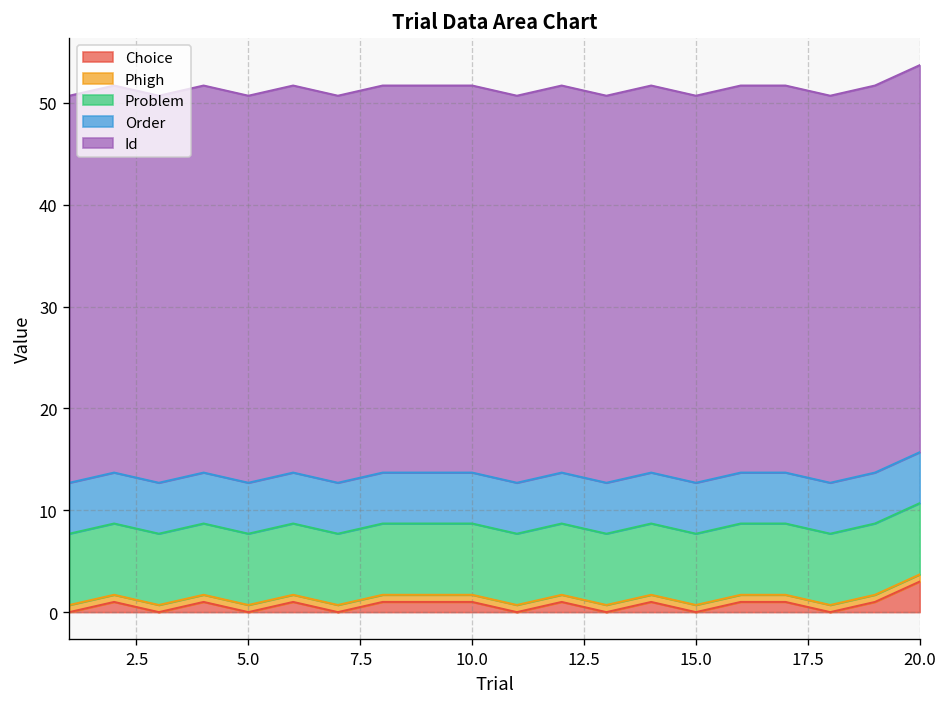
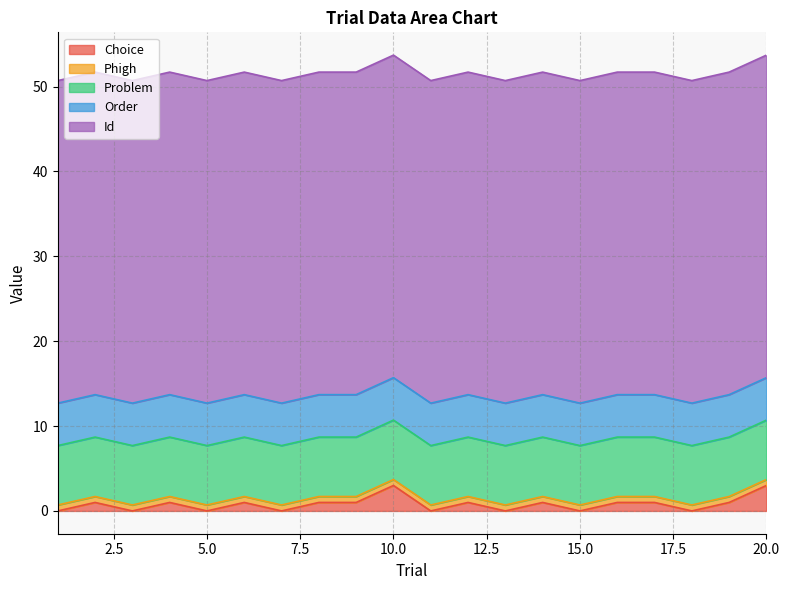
  {
    "Choice": {
      "5.0": 0,
-     "10.0": 1,
+     "10.0": 3,
      "15.0": 0,
      "20.0": 3
    },
    "Phigh": {
      "5.0": 1,
      "10.0": 1,
      "15.0": 1,
      "20.0": 1
    },
    "Problem": {
      "5.0": 7,
      "10.0": 7,
      "15.0": 7,
      "20.0": 7
    },
    "Order": {
      "5.0": 5,
      "10.0": 5,
      "15.0": 5,
      "20.0": 5
    },
    "Id": {
      "5.0": 38,
      "10.0": 38,
      "15.0": 38,
      "20.0": 38
    }
  }
